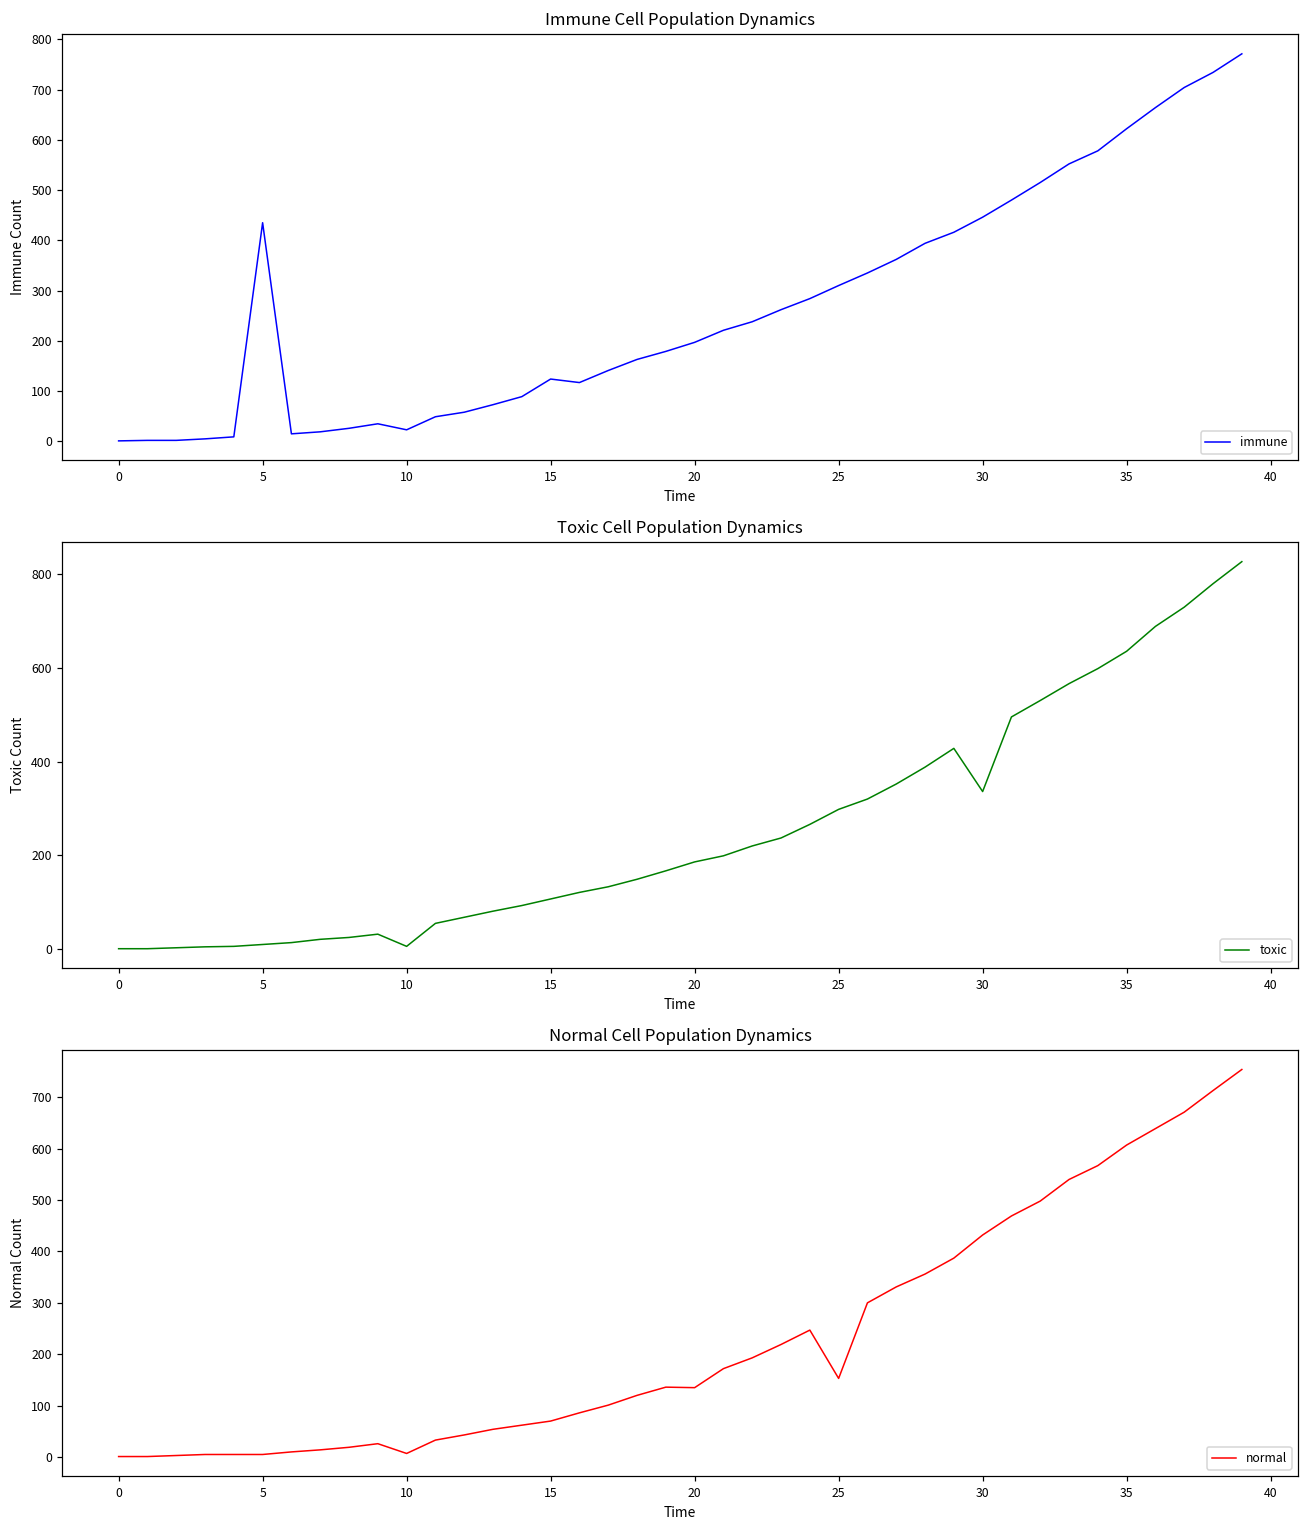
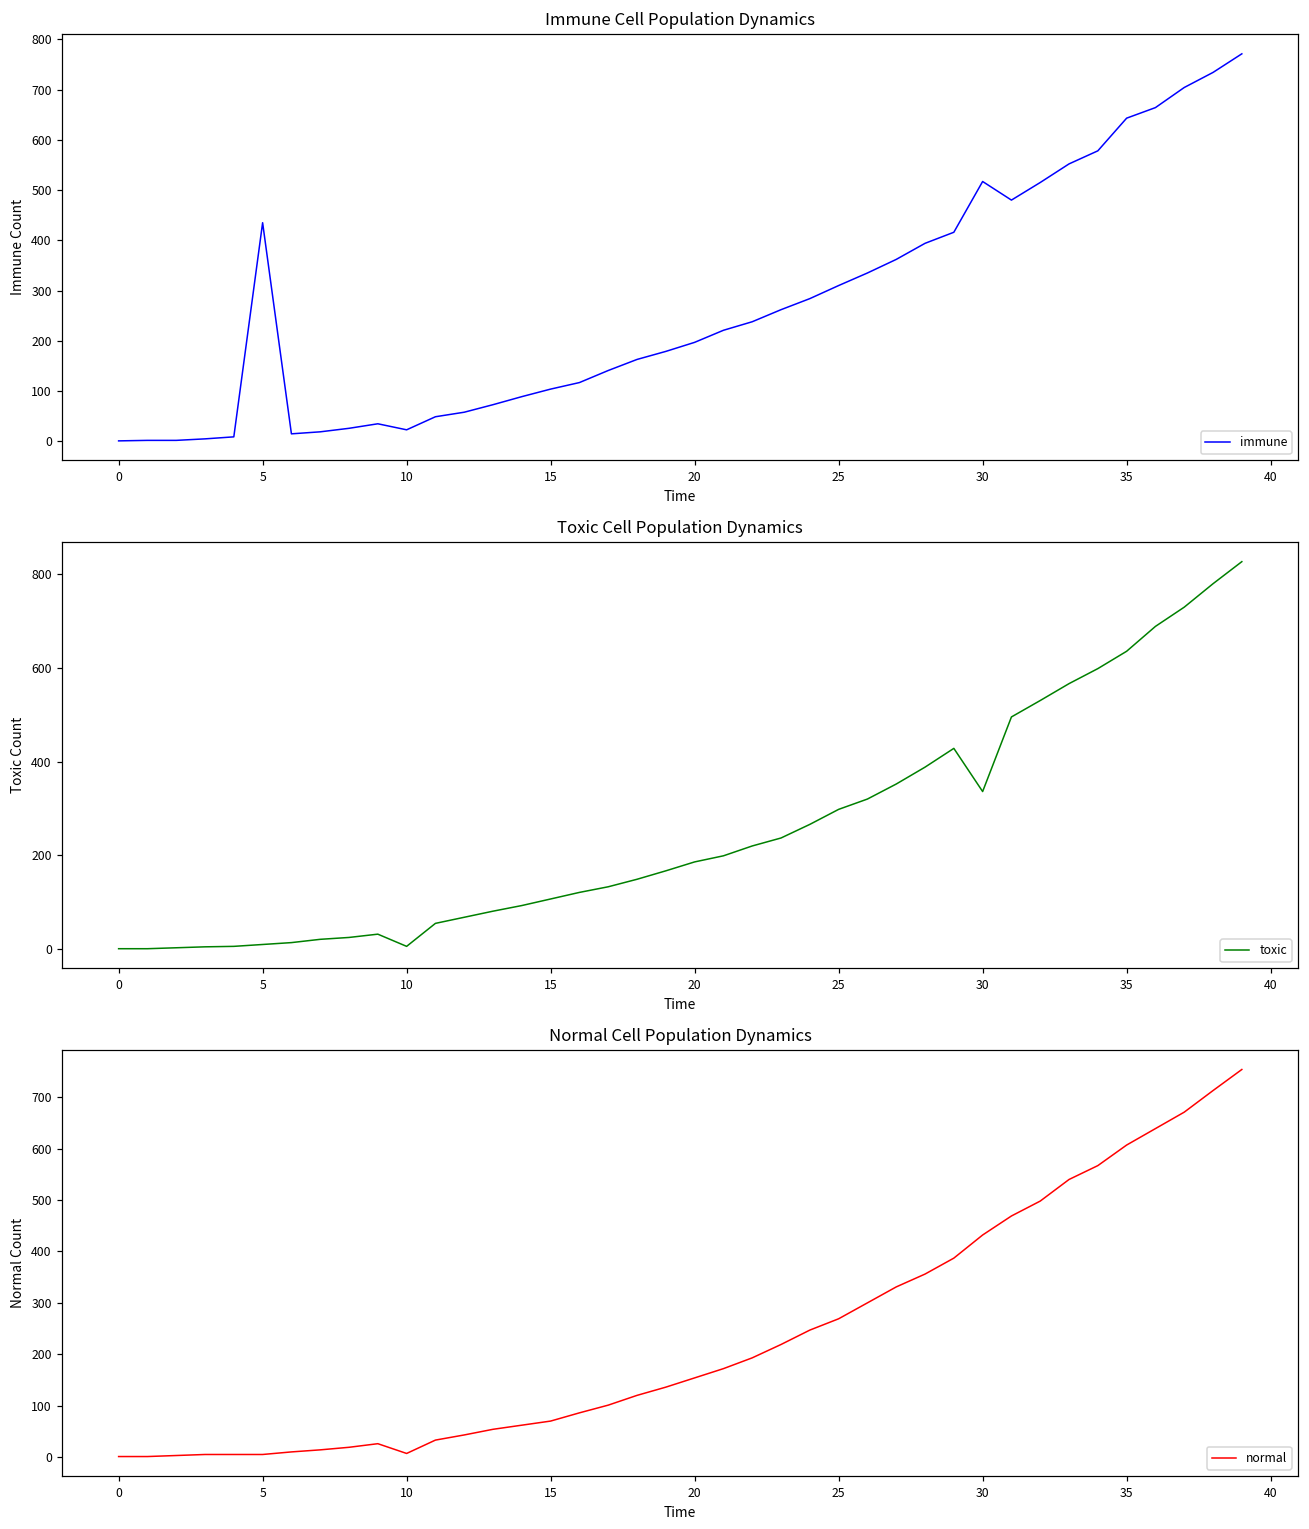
  {
    "Immune Cell Population Dynamics": {
      "0": 0,
      "5": 440,
      "10": 20,
-     "15": 120,
+     "15": 100,
      "20": 200,
      "25": 310,
-     "30": 450,
-     "35": 620
+     "30": 520,
+     "35": 640
    },
    "Toxic Cell Population Dynamics": {
      "0": 0,
      "5": 10,
      "10": 10,
      "15": 110,
      "20": 190,
      "25": 300,
      "30": 340,
      "35": 640
    },
    "Normal Cell Population Dynamics": {
      "0": 0,
      "5": 10,
      "10": 10,
      "15": 70,
-     "20": 140,
-     "25": 150,
+     "20": 150,
+     "25": 270,
      "30": 430,
      "35": 610
    }
  }
